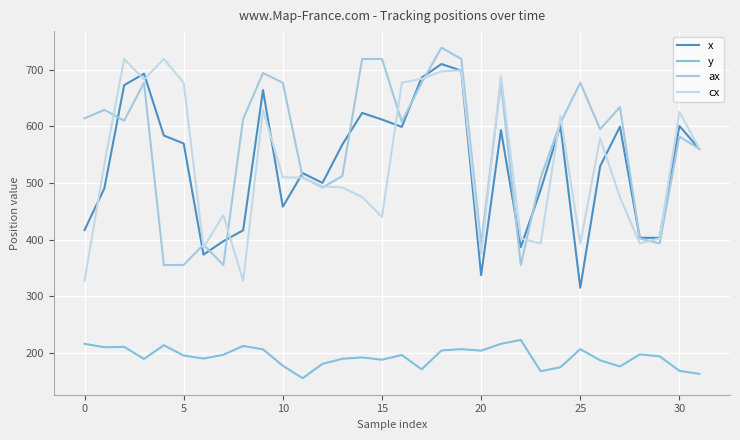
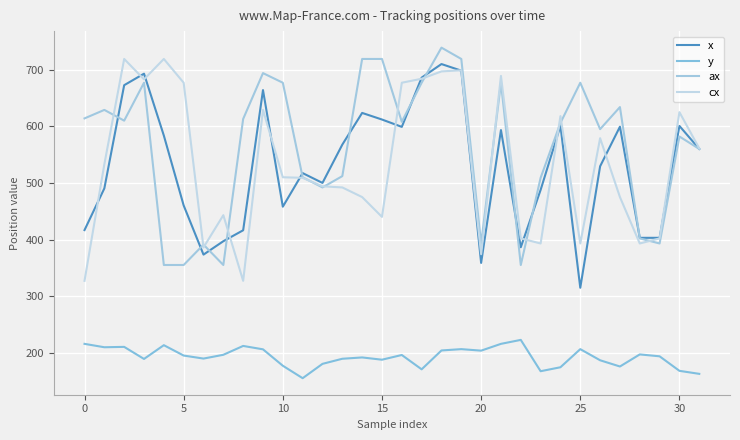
  {
    "x": {
      "0": 420,
-     "5": 570,
+     "5": 460,
      "10": 460,
      "15": 610,
-     "20": 340,
+     "20": 360,
      "25": 310,
      "30": 600
    }
  }
